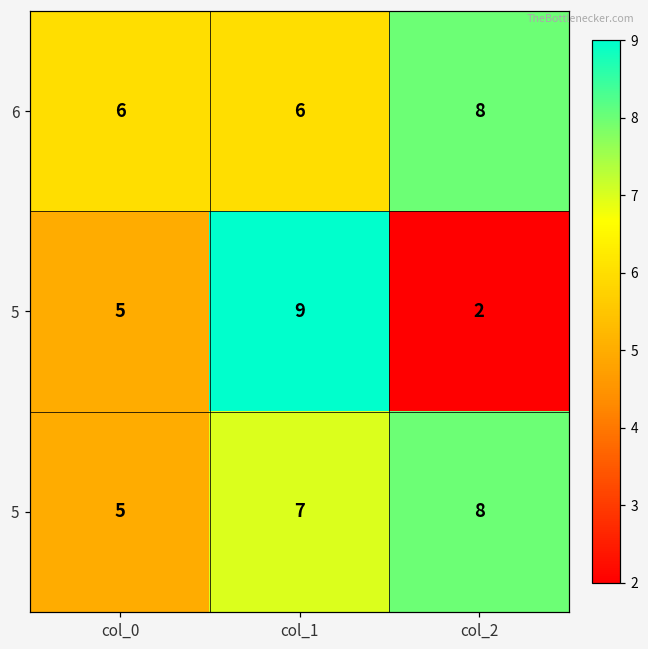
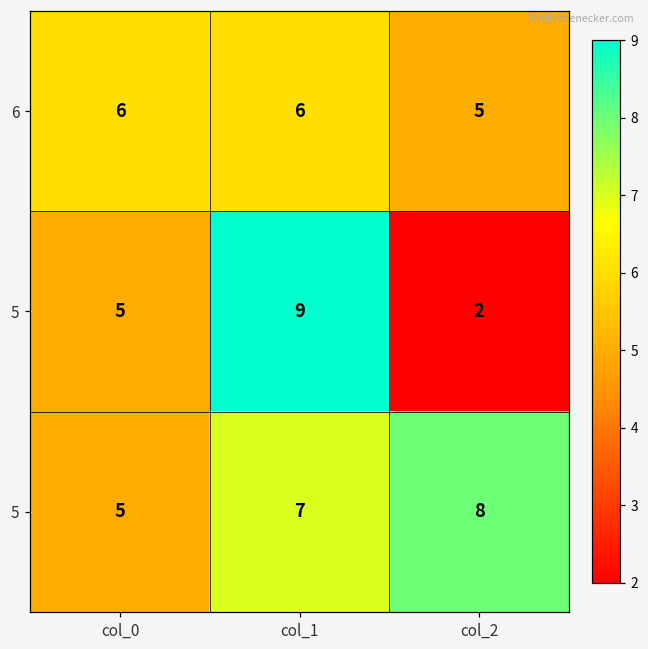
  {
    "6": {
      "col_0": 6,
      "col_1": 6,
-     "col_2": 8
+     "col_2": 5
    }
  }
